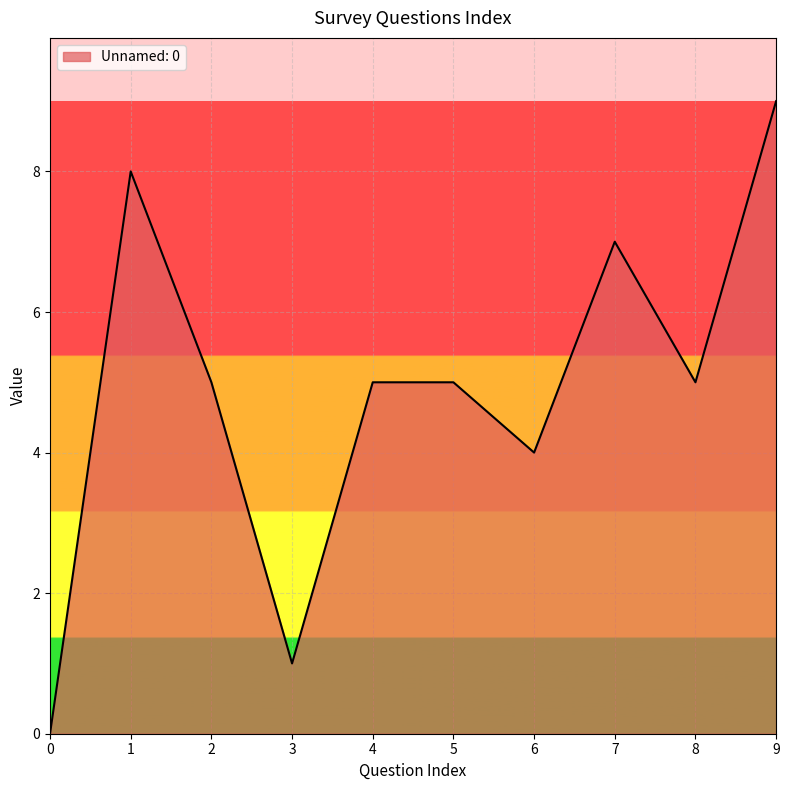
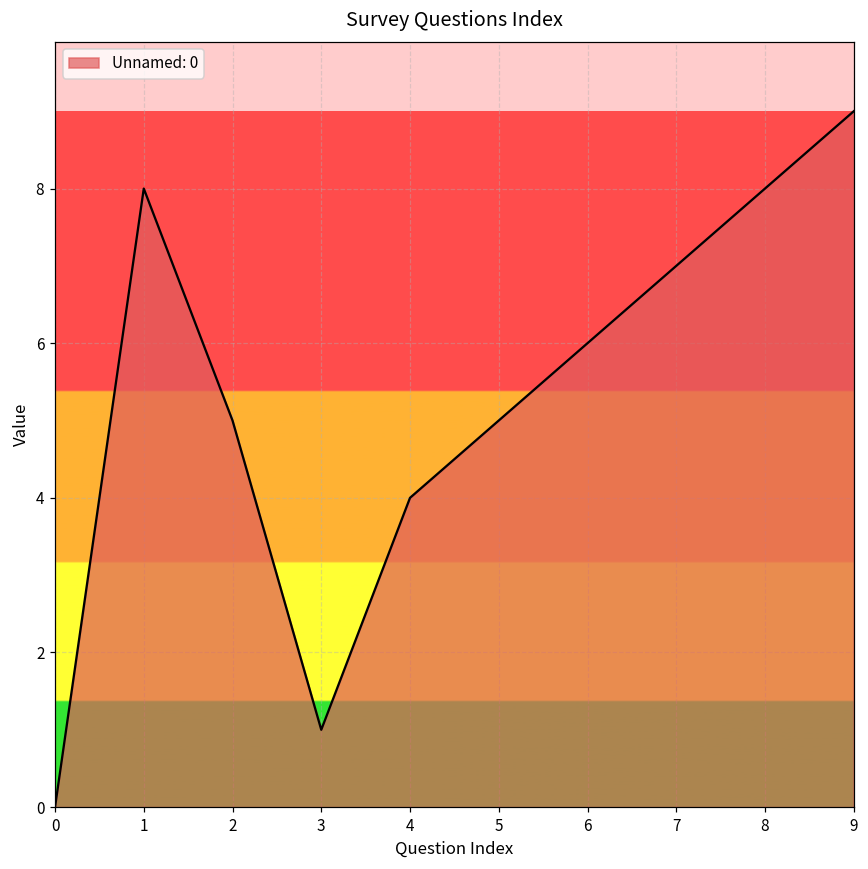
  {
    "0": 0,
    "1": 8,
    "2": 5,
    "3": 1,
-   "4": 5,
+   "4": 4,
    "5": 5,
-   "6": 4,
+   "6": 6,
    "7": 7,
-   "8": 5,
+   "8": 8,
    "9": 9
  }
